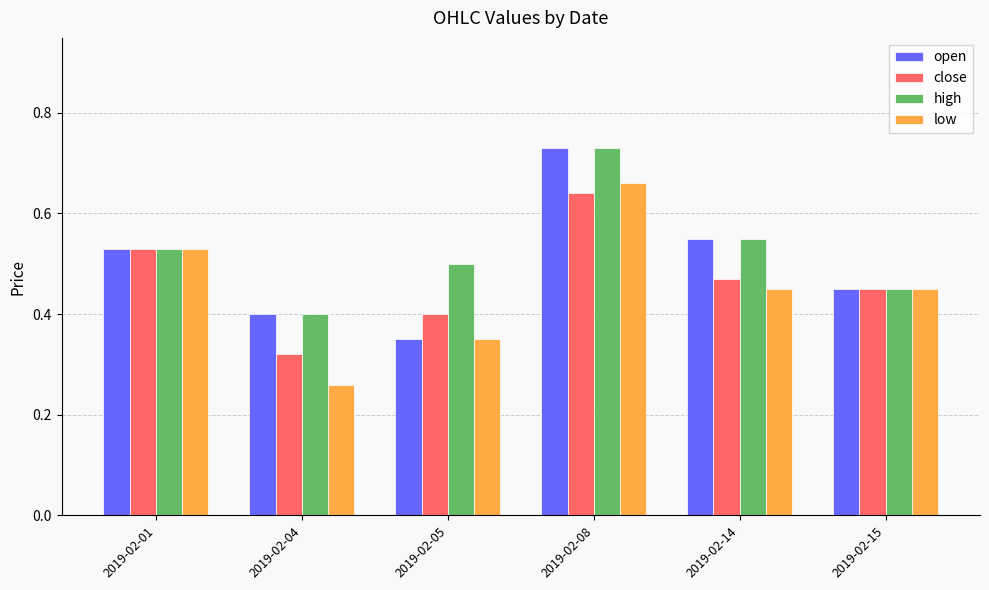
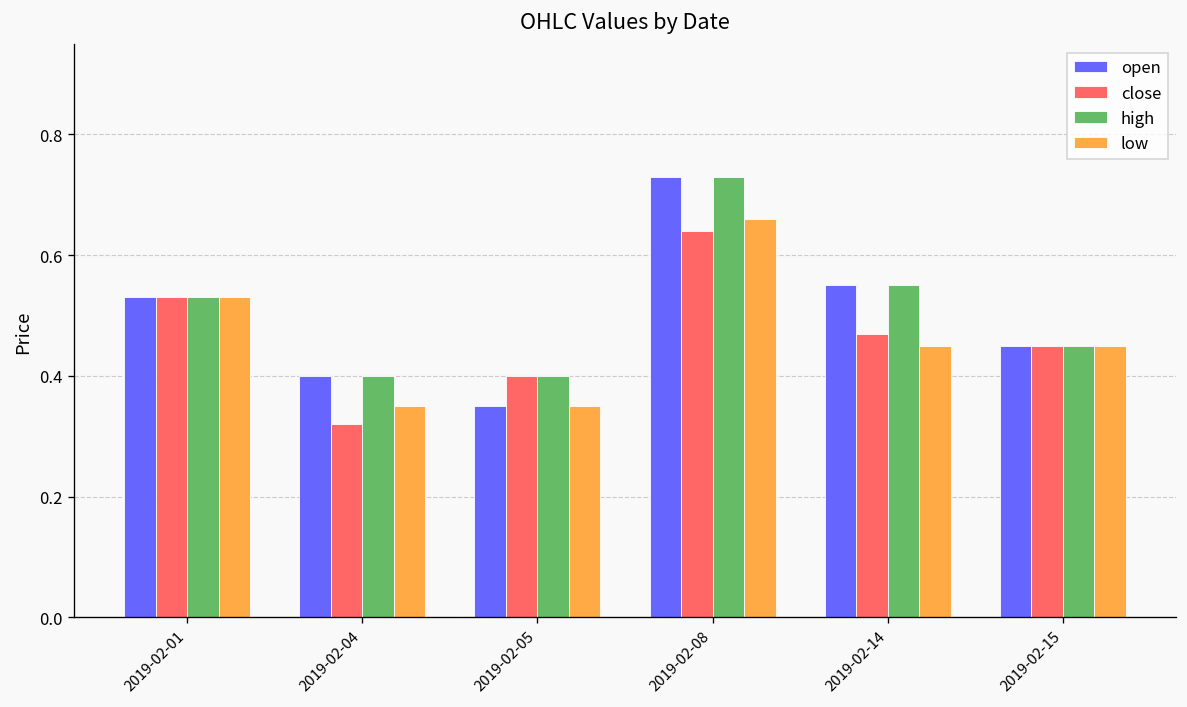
  {
    "open": {
      "2019-02-01": 0.53,
      "2019-02-04": 0.40,
      "2019-02-05": 0.35,
      "2019-02-08": 0.73,
      "2019-02-14": 0.55,
      "2019-02-15": 0.45
    },
    "close": {
      "2019-02-01": 0.53,
      "2019-02-04": 0.32,
      "2019-02-05": 0.40,
      "2019-02-08": 0.64,
      "2019-02-14": 0.47,
      "2019-02-15": 0.45
    },
    "high": {
      "2019-02-01": 0.53,
      "2019-02-04": 0.4,
-     "2019-02-05": 0.5,
+     "2019-02-05": 0.4,
      "2019-02-08": 0.73,
      "2019-02-14": 0.55,
      "2019-02-15": 0.45
    },
    "low": {
      "2019-02-01": 0.53,
-     "2019-02-04": 0.26,
+     "2019-02-04": 0.35,
      "2019-02-05": 0.35,
      "2019-02-08": 0.66,
      "2019-02-14": 0.45,
      "2019-02-15": 0.45
    }
  }
